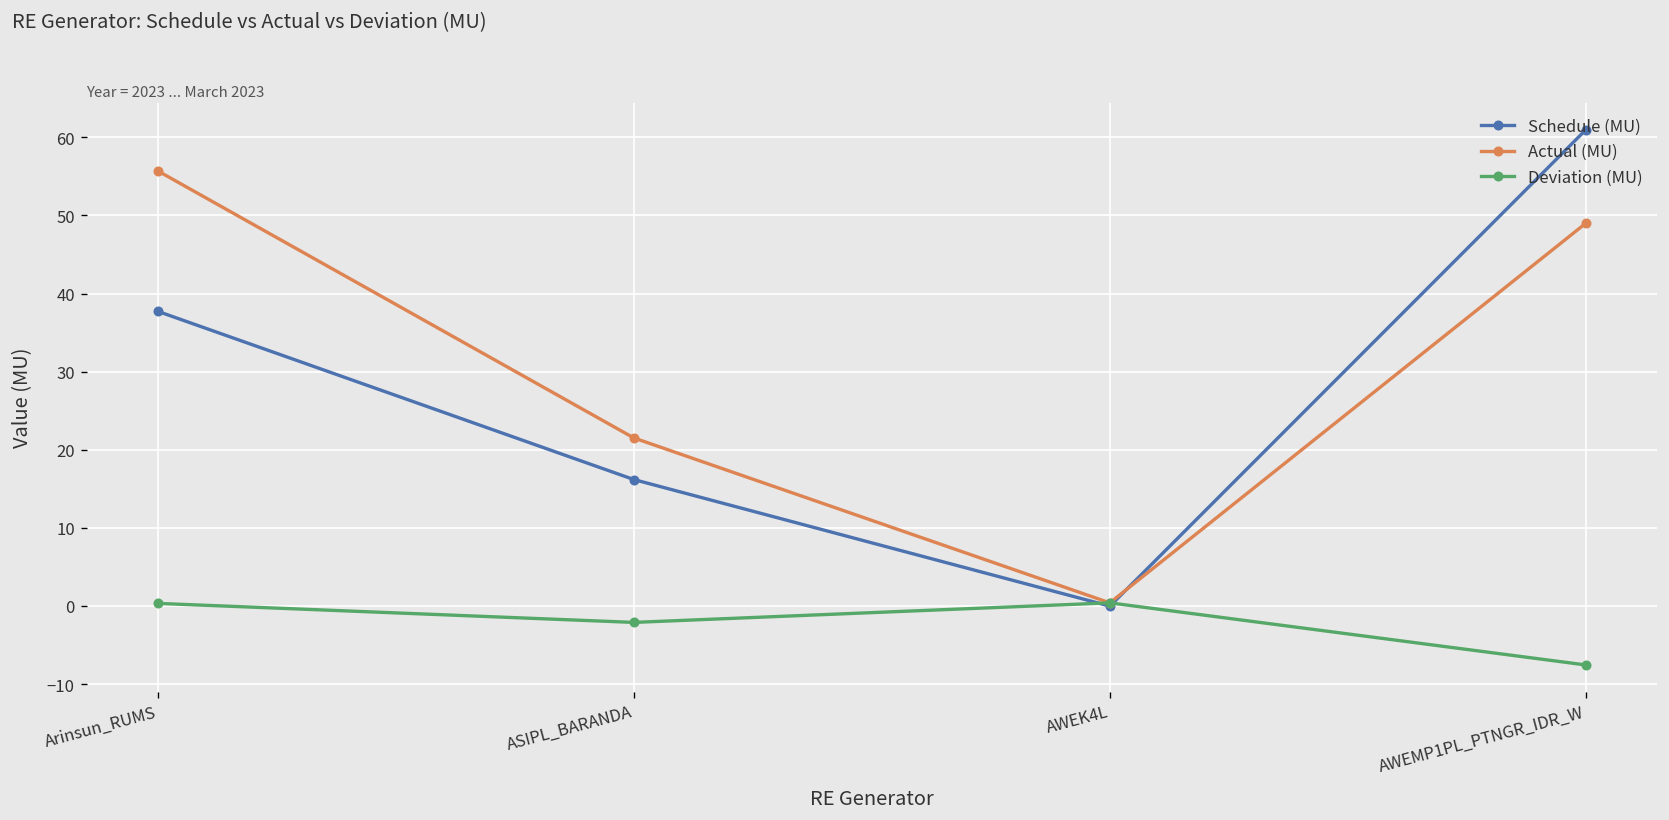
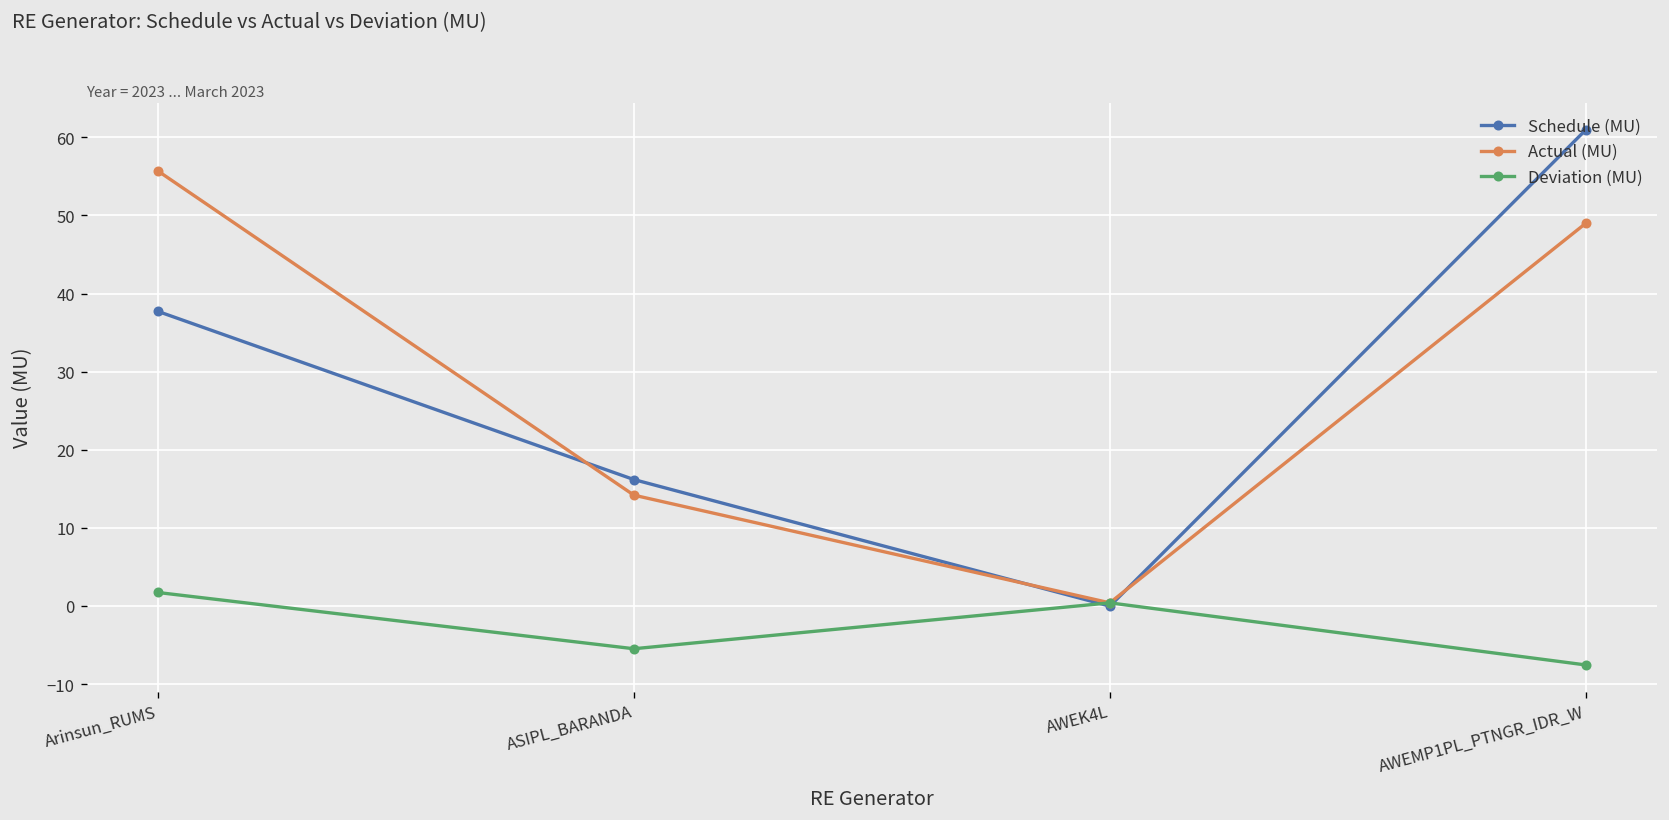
  {
    "Schedule (MU)": {
      "Arinsun_RUMS": 38,
      "ASIPL_BARANDA": 16,
      "AWEK4L": 0,
      "AWEMP1PL_PTNGR_IDR_W": 61
    },
    "Actual (MU)": {
      "Arinsun_RUMS": 56,
-     "ASIPL_BARANDA": 22,
+     "ASIPL_BARANDA": 14,
      "AWEMP1PL_PTNGR_IDR_W": 49
    },
    "Deviation (MU)": {
-     "Arinsun_RUMS": 0,
-     "ASIPL_BARANDA": -2,
+     "Arinsun_RUMS": 2,
+     "ASIPL_BARANDA": -5,
      "AWEMP1PL_PTNGR_IDR_W": -8
    }
  }
